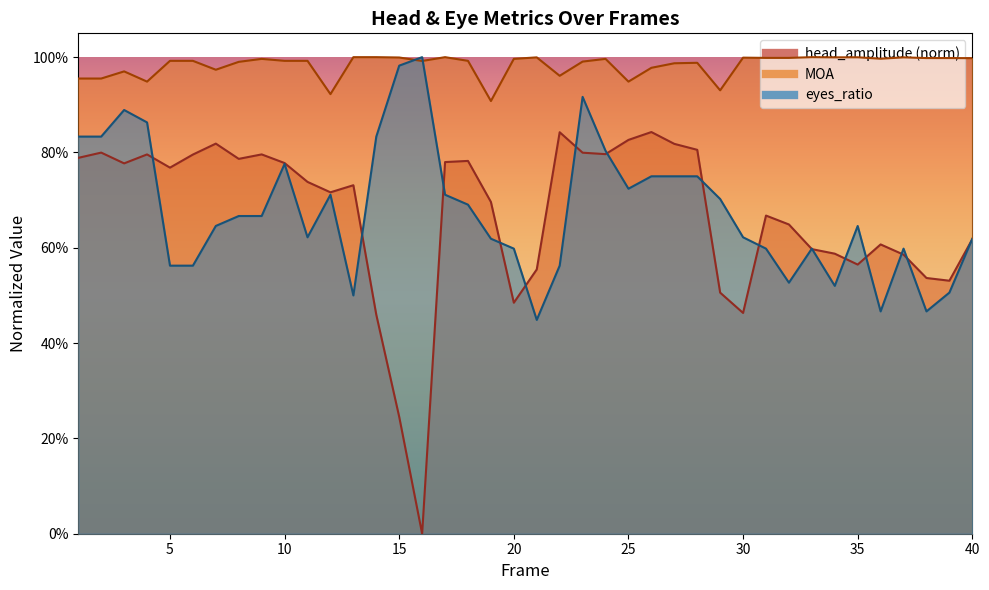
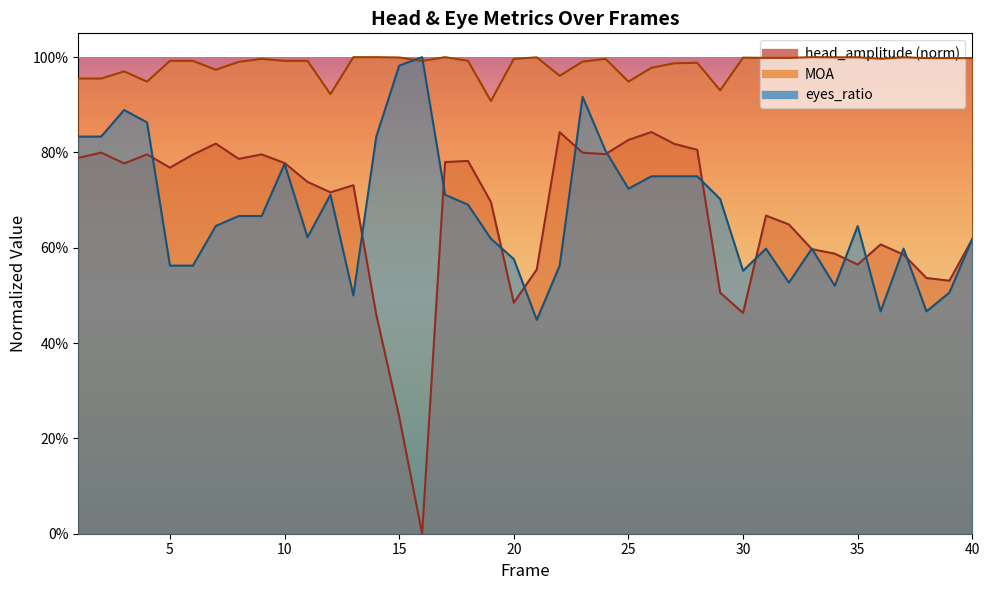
  {
    "eyes_ratio": {
      "5": "56%",
      "15": "98%",
-     "20": "60%",
+     "20": "58%",
      "25": "72%",
-     "30": "62%",
+     "30": "55%",
      "35": "65%"
    }
  }
